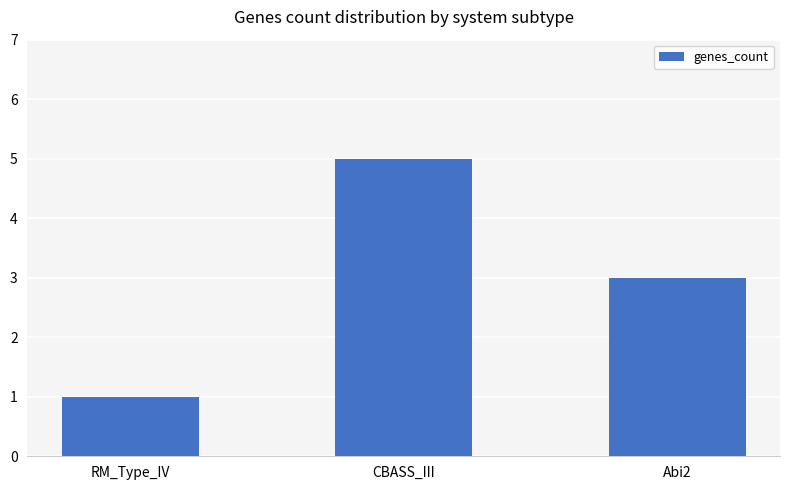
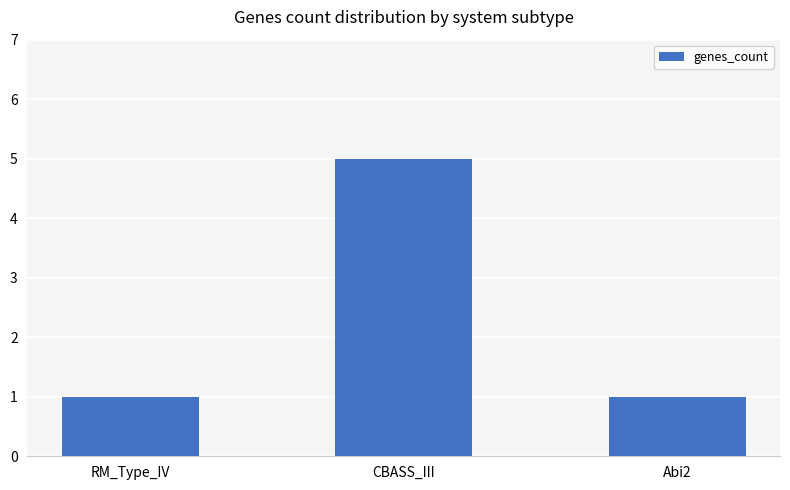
  {
    "RM_Type_IV": 1,
    "CBASS_III": 5,
-   "Abi2": 3
+   "Abi2": 1
  }
